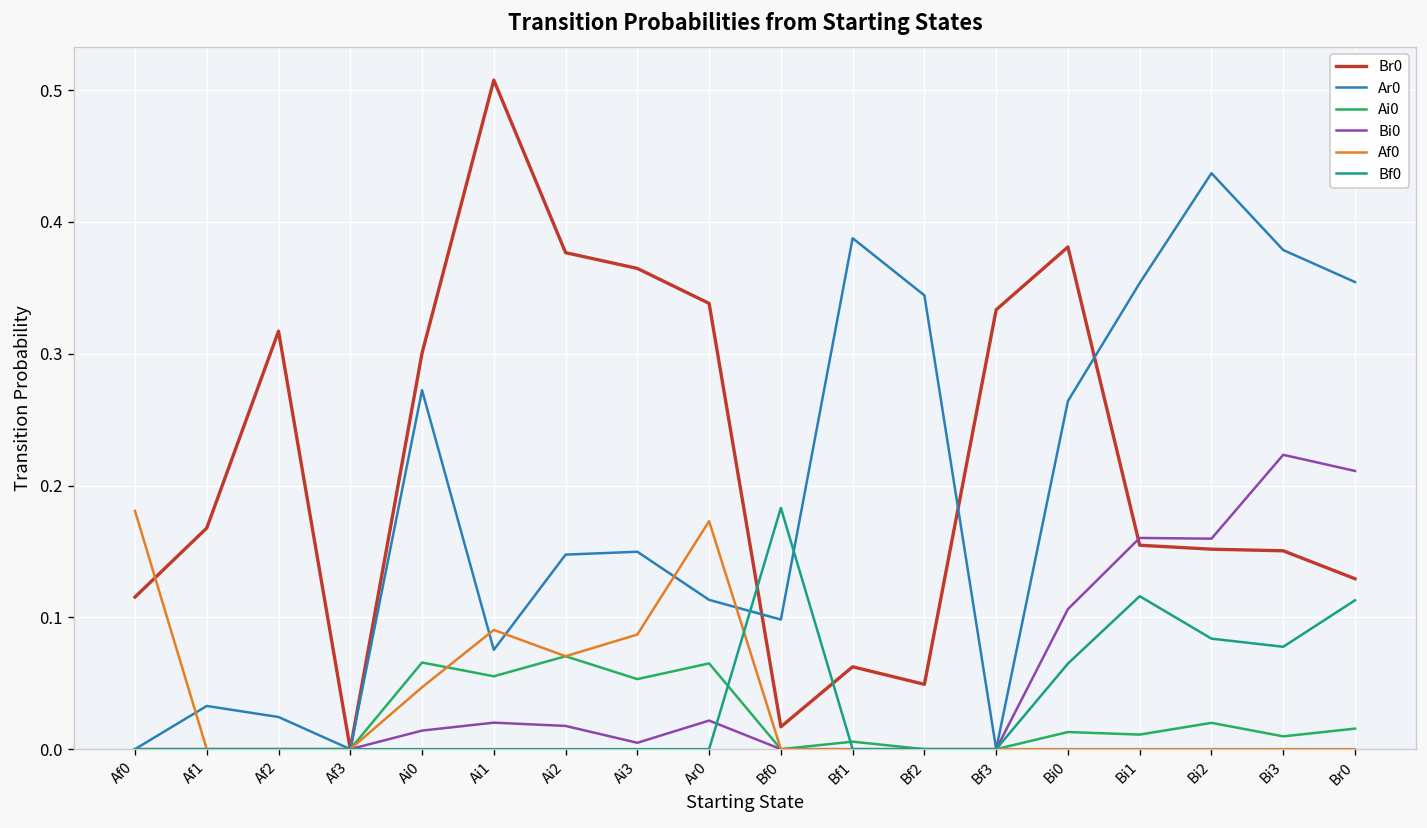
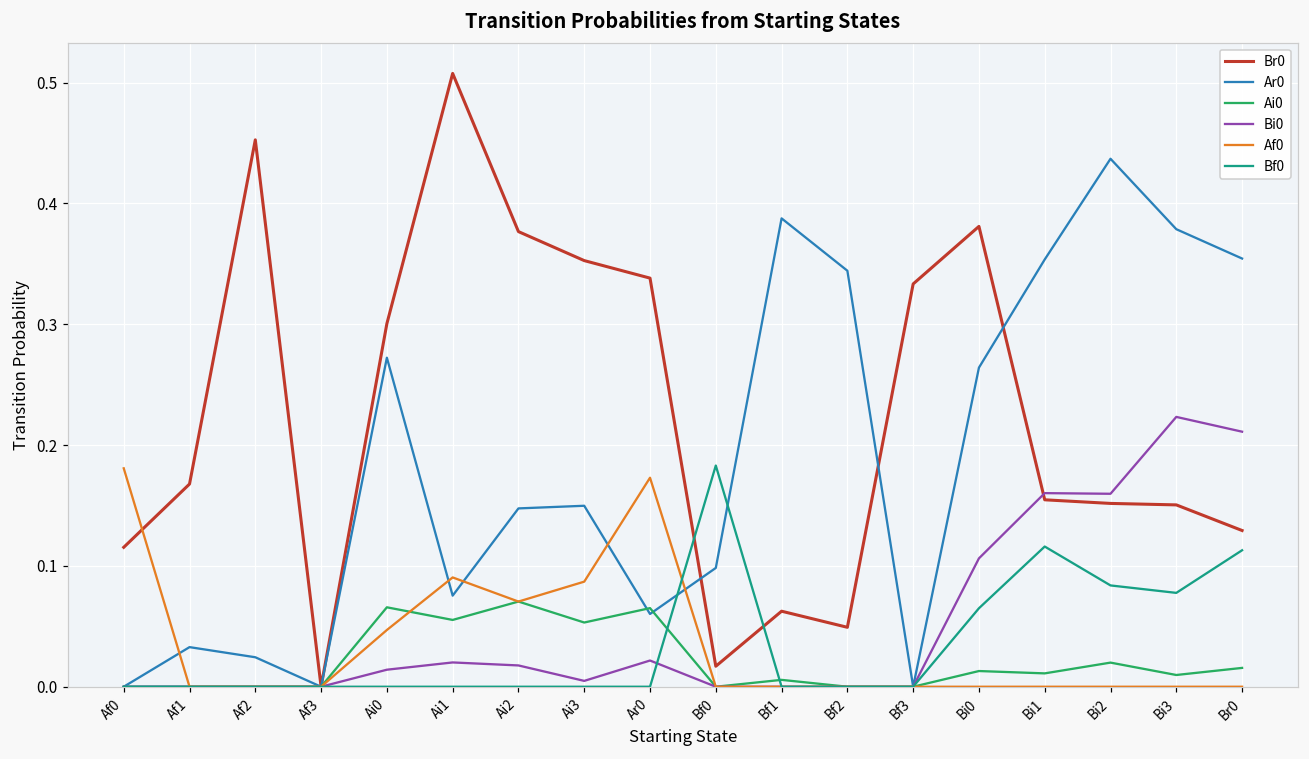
  {
    "Br0": {
      "Af0": 0.115,
      "Af1": 0.168,
-     "Af2": 0.317,
+     "Af2": 0.453,
      "Ai0": 0.300,
      "Ai1": 0.508,
      "Ai2": 0.377,
-     "Ai3": 0.365,
+     "Ai3": 0.353,
      "Ar0": 0.338,
      "Bf0": 0.017,
      "Bf1": 0.063,
      "Bf2": 0.049,
      "Bf3": 0.333,
      "Bi0": 0.381,
      "Bi1": 0.155,
      "Bi2": 0.152,
      "Bi3": 0.150,
      "Br0": 0.129
    },
    "Ar0": {
      "Af1": 0.033,
      "Af2": 0.024,
      "Ai0": 0.272,
      "Ai1": 0.075,
      "Ai2": 0.148,
      "Ai3": 0.150,
-     "Ar0": 0.113,
+     "Ar0": 0.060,
      "Bf0": 0.098,
      "Bf1": 0.388,
      "Bf2": 0.344,
      "Bi0": 0.264,
      "Bi1": 0.354,
      "Bi2": 0.437,
      "Bi3": 0.379,
      "Br0": 0.354
    },
    "Bi0": {
      "Ai0": 0.014,
      "Ai1": 0.020,
      "Ai2": 0.018,
      "Ai3": 0.005,
      "Ar0": 0.022,
      "Bi0": 0.106,
      "Bi1": 0.160,
      "Bi2": 0.160,
      "Bi3": 0.223,
      "Br0": 0.211
    },
    "Af0": {
      "Af0": 0.181,
      "Ai0": 0.047,
      "Ai1": 0.090,
      "Ai3": 0.087,
      "Ar0": 0.173,
      "Bi0": 0.000,
      "Bi1": 0.000,
      "Bi2": 0.000,
      "Bi3": 0.000,
      "Br0": 0.000
    }
  }
